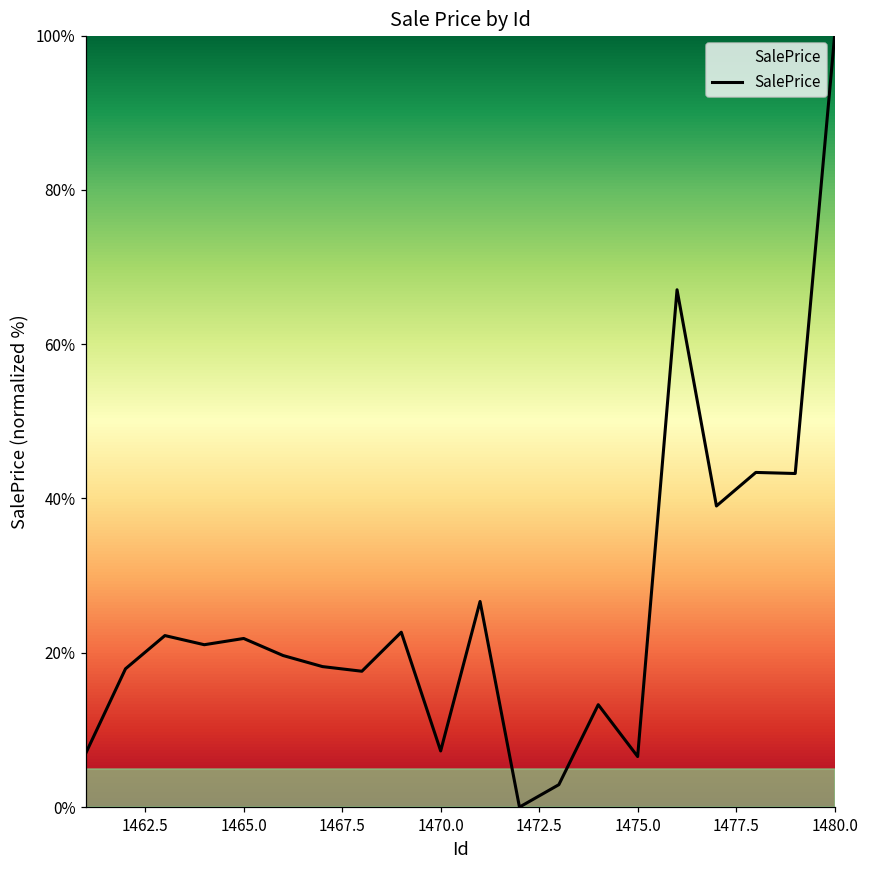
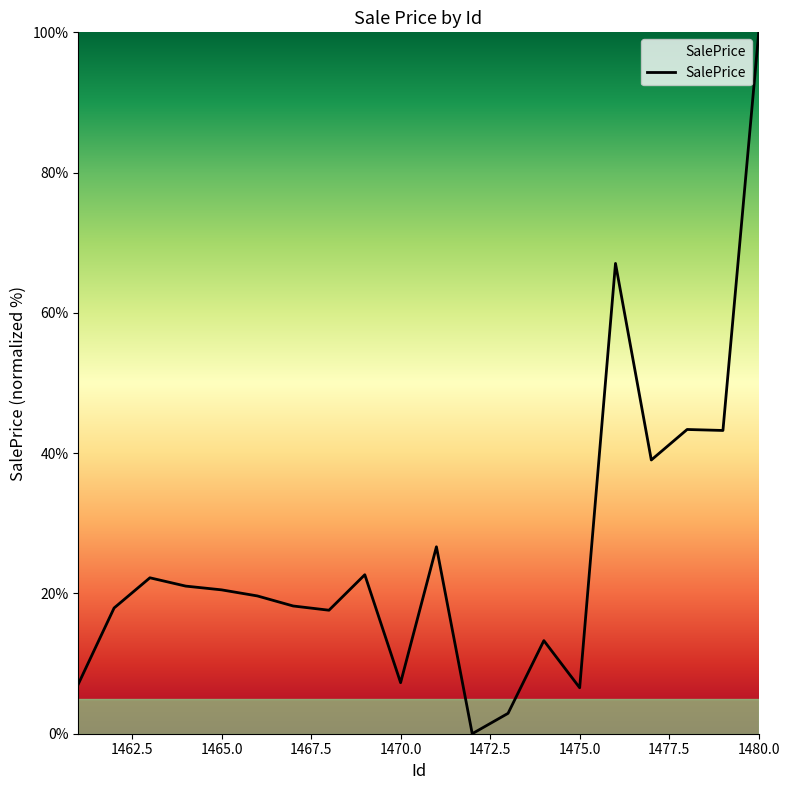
  {
-   "1465.0": "22%",
+   "1465.0": "21%",
    "1470.0": "7%",
    "1475.0": "7%",
    "1480.0": "100%"
  }
